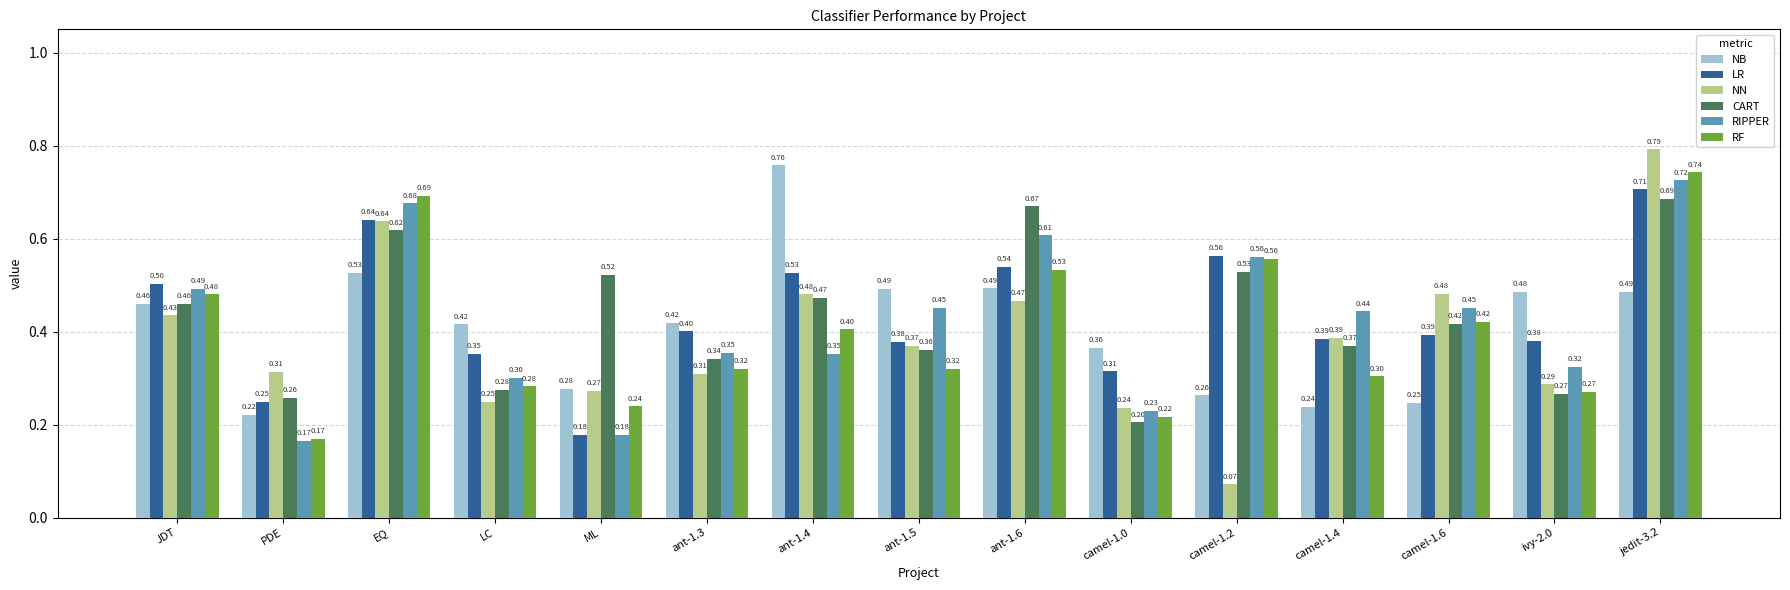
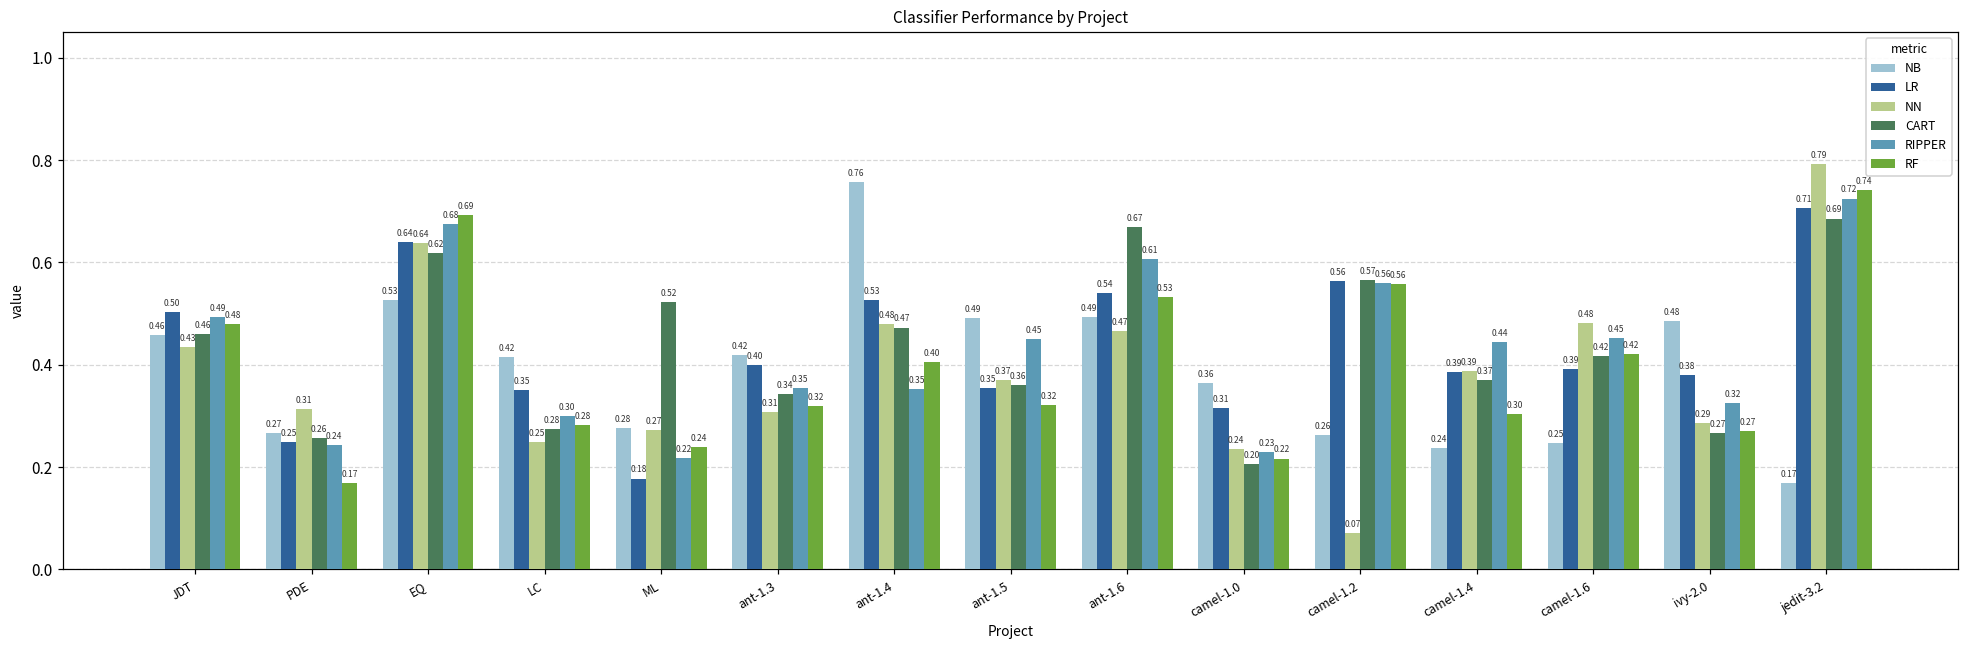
  {
    "NB": {
      "JDT": 0.46,
-     "PDE": 0.22,
+     "PDE": 0.27,
      "EQ": 0.53,
      "LC": 0.42,
      "ML": 0.28,
      "ant-1.3": 0.42,
      "ant-1.4": 0.76,
      "ant-1.5": 0.49,
      "ant-1.6": 0.49,
      "camel-1.0": 0.36,
      "camel-1.2": 0.26,
      "camel-1.4": 0.24,
      "camel-1.6": 0.25,
      "ivy-2.0": 0.48,
-     "jedit-3.2": 0.49
+     "jedit-3.2": 0.17
    },
    "LR": {
      "JDT": 0.50,
      "PDE": 0.25,
      "EQ": 0.64,
      "LC": 0.35,
      "ML": 0.18,
      "ant-1.3": 0.40,
      "ant-1.4": 0.53,
-     "ant-1.5": 0.38,
+     "ant-1.5": 0.35,
      "ant-1.6": 0.54,
      "camel-1.0": 0.31,
      "camel-1.2": 0.56,
      "camel-1.4": 0.39,
      "camel-1.6": 0.39,
      "ivy-2.0": 0.38,
      "jedit-3.2": 0.71
    },
    "NN": {
      "JDT": 0.43,
      "PDE": 0.31,
      "EQ": 0.64,
      "LC": 0.25,
      "ML": 0.27,
      "ant-1.3": 0.31,
      "ant-1.4": 0.48,
      "ant-1.5": 0.37,
      "ant-1.6": 0.47,
      "camel-1.0": 0.24,
      "camel-1.2": 0.07,
      "camel-1.4": 0.39,
      "camel-1.6": 0.48,
      "ivy-2.0": 0.29,
      "jedit-3.2": 0.79
    },
    "CART": {
      "JDT": 0.46,
      "PDE": 0.26,
      "EQ": 0.62,
      "LC": 0.28,
      "ML": 0.52,
      "ant-1.3": 0.34,
      "ant-1.4": 0.47,
      "ant-1.5": 0.36,
      "ant-1.6": 0.67,
      "camel-1.0": 0.20,
-     "camel-1.2": 0.53,
+     "camel-1.2": 0.57,
      "camel-1.4": 0.37,
      "camel-1.6": 0.42,
      "ivy-2.0": 0.27,
      "jedit-3.2": 0.69
    },
    "RIPPER": {
      "JDT": 0.49,
-     "PDE": 0.17,
+     "PDE": 0.24,
      "EQ": 0.68,
      "LC": 0.30,
-     "ML": 0.18,
+     "ML": 0.22,
      "ant-1.3": 0.35,
      "ant-1.4": 0.35,
      "ant-1.5": 0.45,
      "ant-1.6": 0.61,
      "camel-1.0": 0.23,
      "camel-1.2": 0.56,
      "camel-1.4": 0.44,
      "camel-1.6": 0.45,
      "ivy-2.0": 0.32,
      "jedit-3.2": 0.72
    },
    "RF": {
      "JDT": 0.48,
      "PDE": 0.17,
      "EQ": 0.69,
      "LC": 0.28,
      "ML": 0.24,
      "ant-1.3": 0.32,
      "ant-1.4": 0.40,
      "ant-1.5": 0.32,
      "ant-1.6": 0.53,
      "camel-1.0": 0.22,
      "camel-1.2": 0.56,
      "camel-1.4": 0.30,
      "camel-1.6": 0.42,
      "ivy-2.0": 0.27,
      "jedit-3.2": 0.74
    }
  }
